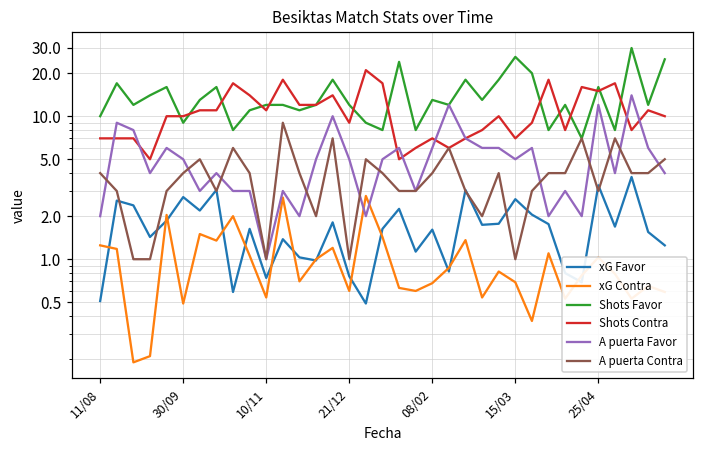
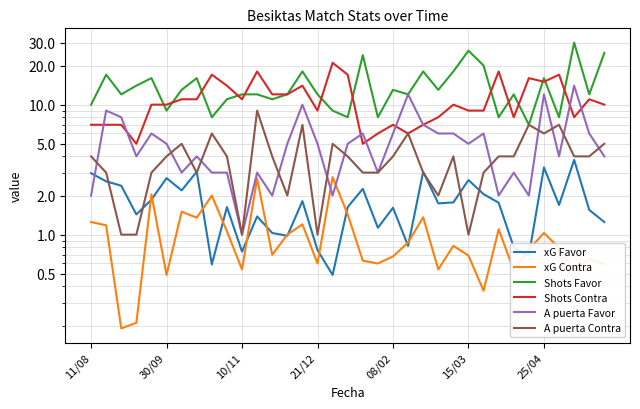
  {
    "xG Favor": {
-     "11/08": 0.51,
+     "11/08": 3.0,
      "30/09": 2.7,
      "10/11": 0.7,
      "21/12": 0.8,
      "08/02": 1.6,
      "15/03": 2.6,
      "25/04": 3.3
    },
    "xG Contra": {
      "11/08": 1.3,
      "30/09": 0.49,
      "10/11": 0.54,
      "21/12": 0.6,
      "08/02": 0.7,
      "15/03": 0.7,
      "25/04": 1.0
    },
    "Shots Favor": {
      "11/08": 10,
      "30/09": 9,
      "10/11": 12,
      "21/12": 12,
      "08/02": 13,
      "15/03": 26,
      "25/04": 16
    },
    "Shots Contra": {
      "11/08": 7,
      "30/09": 10,
      "10/11": 11,
      "21/12": 9,
      "08/02": 7,
-     "15/03": 7,
+     "15/03": 9,
      "25/04": 15
    },
    "A puerta Favor": {
      "11/08": 2.0,
      "30/09": 5.0,
      "21/12": 5.0,
      "08/02": 6,
      "15/03": 5.0,
      "25/04": 12
    },
    "A puerta Contra": {
      "11/08": 4,
      "30/09": 4,
      "21/12": 1,
      "08/02": 4,
      "15/03": 1,
-     "25/04": 3
+     "25/04": 6
    }
  }
